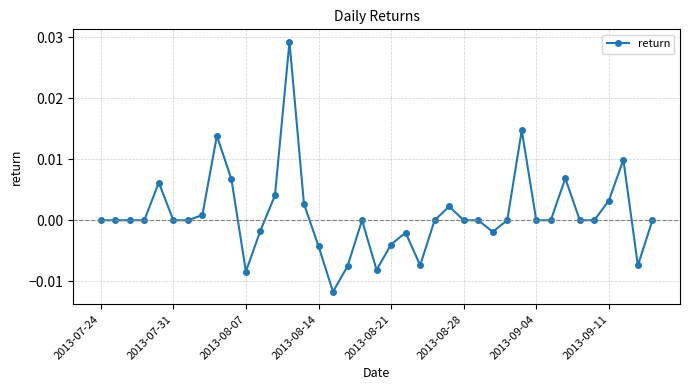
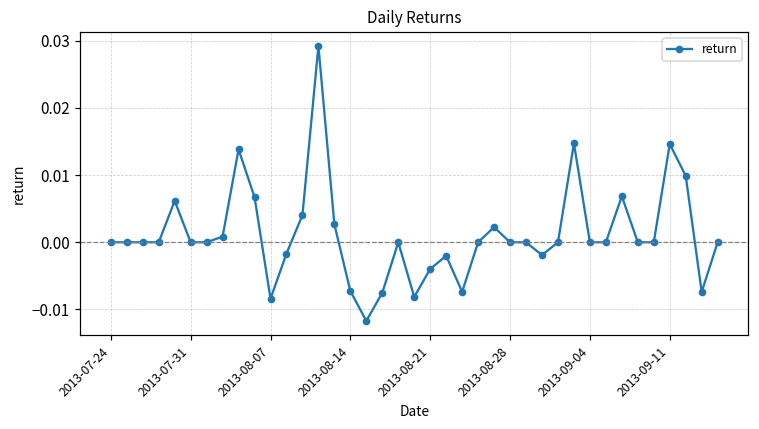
  {
    "2013-07-24": 0.000,
    "2013-07-31": 0.000,
    "2013-08-07": -0.008,
-   "2013-08-14": -0.004,
+   "2013-08-14": -0.007,
    "2013-08-21": -0.004,
    "2013-08-28": 0.000,
    "2013-09-04": 0.000,
-   "2013-09-11": 0.003
+   "2013-09-11": 0.015
  }
